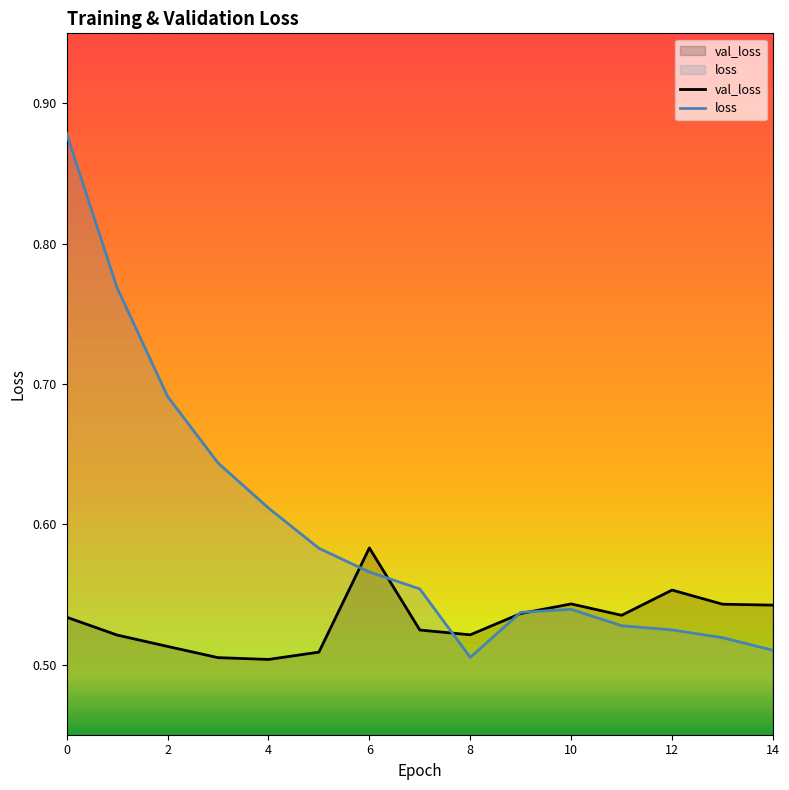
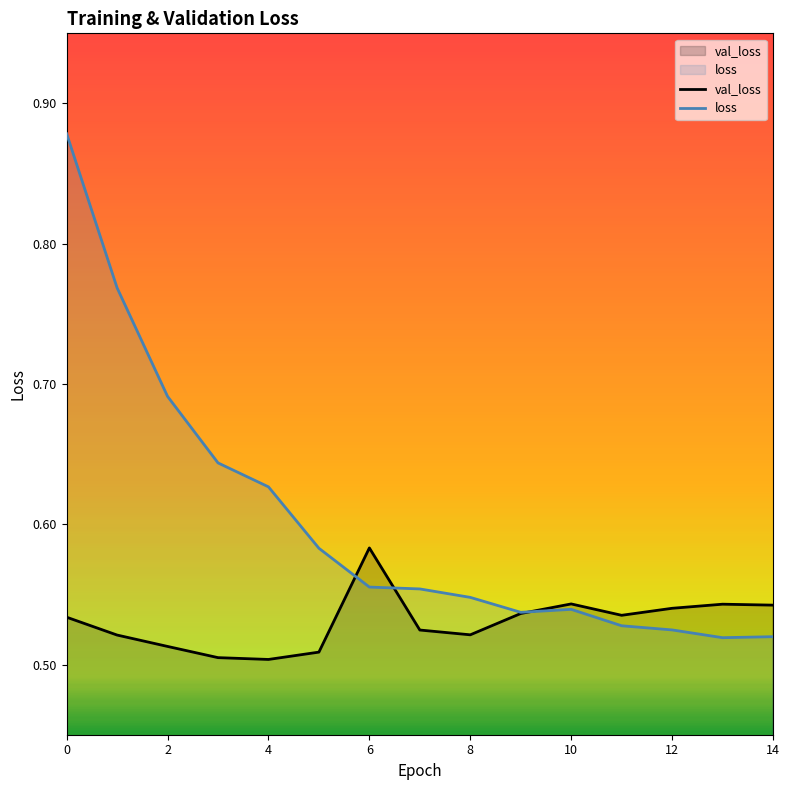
  {
    "val_loss": {
      "0": 0.534,
      "2": 0.513,
      "4": 0.504,
      "6": 0.583,
      "8": 0.521,
      "10": 0.543,
-     "12": 0.553,
+     "12": 0.540,
      "14": 0.542
    },
    "loss": {
      "0": 0.878,
      "2": 0.691,
-     "4": 0.612,
-     "6": 0.566,
-     "8": 0.505,
+     "4": 0.627,
+     "6": 0.555,
+     "8": 0.548,
      "10": 0.539,
      "12": 0.525,
-     "14": 0.510
+     "14": 0.520
    }
  }
